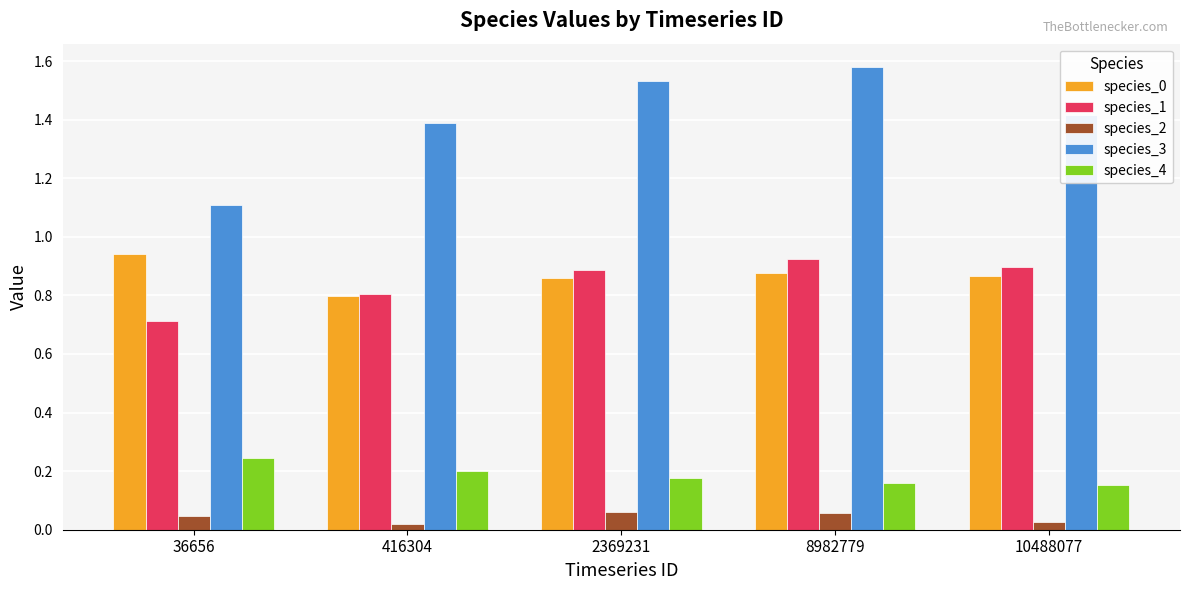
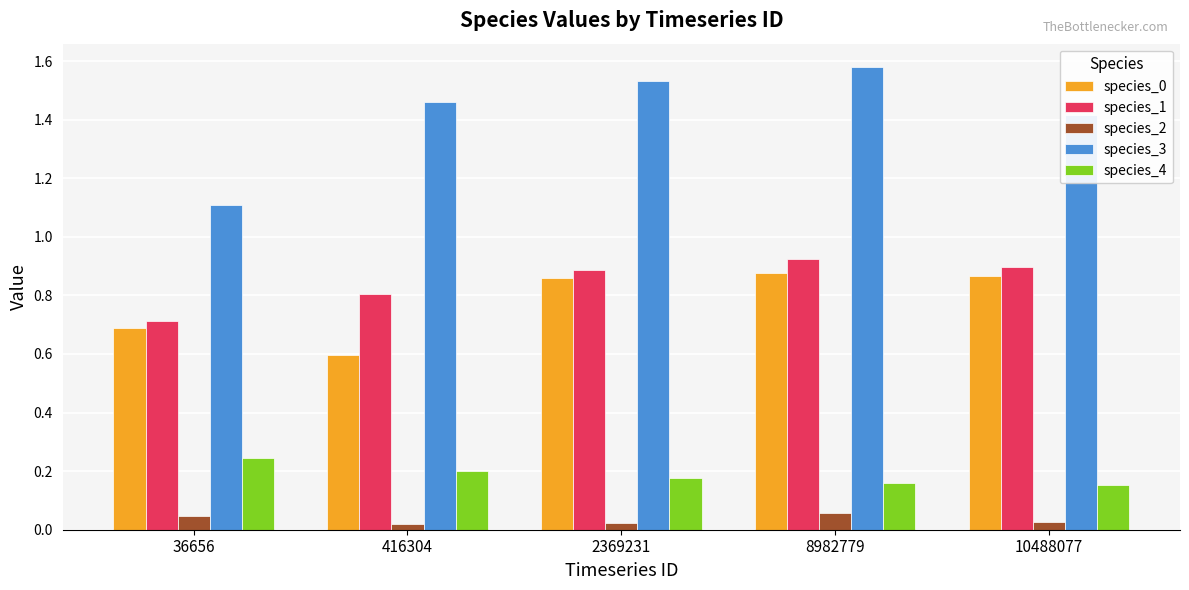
  {
    "species_0": {
-     "36656": 0.94,
-     "416304": 0.80,
+     "36656": 0.69,
+     "416304": 0.60,
      "2369231": 0.86,
      "8982779": 0.88,
      "10488077": 0.87
    },
    "species_1": {
      "36656": 0.71,
      "416304": 0.81,
      "2369231": 0.89,
      "8982779": 0.92,
      "10488077": 0.90
    },
    "species_2": {
      "36656": 0.05,
      "416304": 0.02,
-     "2369231": 0.06,
+     "2369231": 0.02,
      "8982779": 0.06,
      "10488077": 0.03
    },
    "species_3": {
      "36656": 1.11,
-     "416304": 1.39,
+     "416304": 1.46,
      "2369231": 1.53,
      "8982779": 1.58
    },
    "species_4": {
      "36656": 0.25,
      "416304": 0.20,
      "2369231": 0.18,
      "8982779": 0.16,
      "10488077": 0.15
    }
  }
